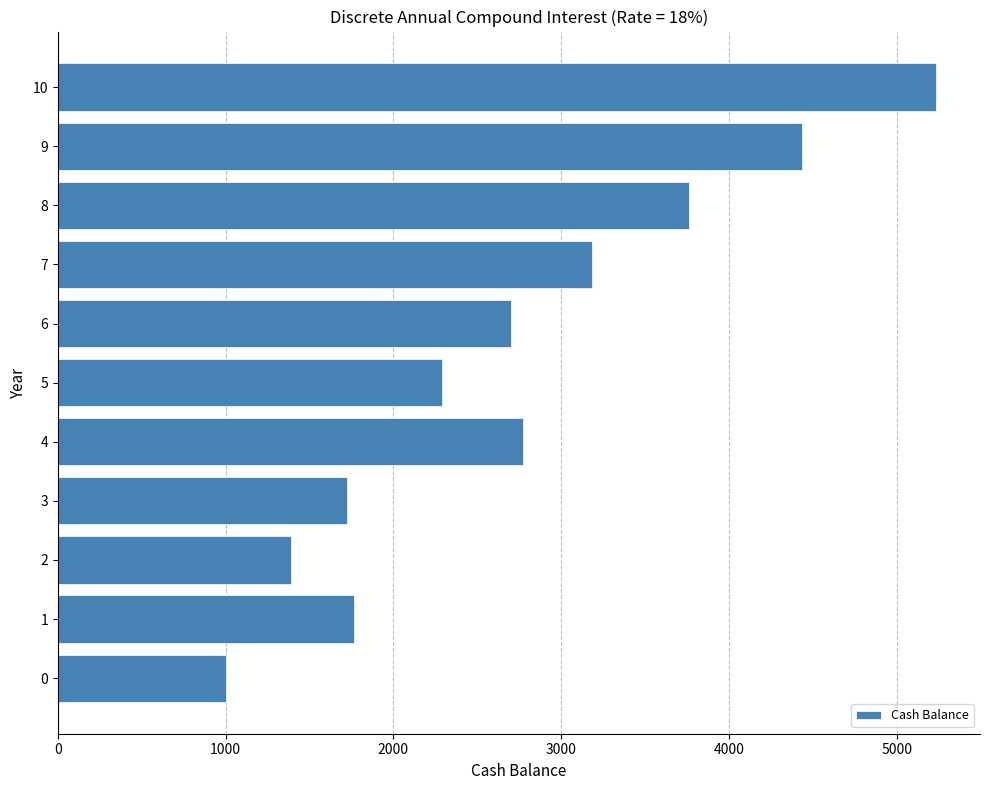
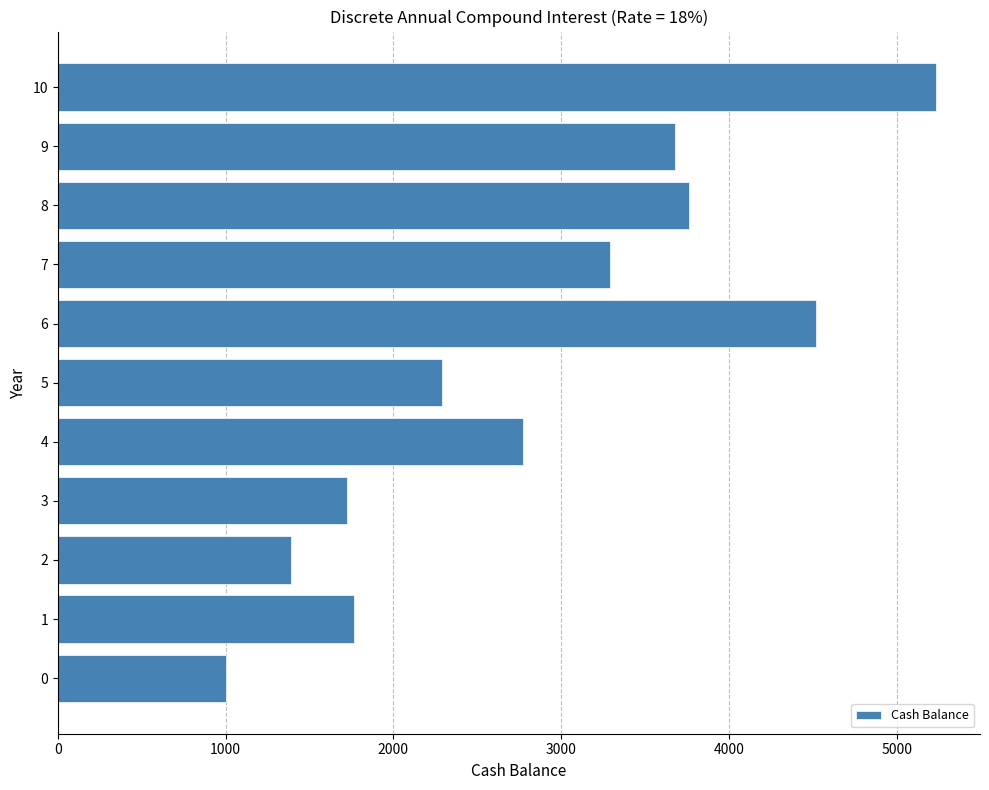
  {
    "10": 5230,
-   "9": 4440,
+   "9": 3680,
    "8": 3760,
-   "7": 3190,
-   "6": 2700,
+   "7": 3290,
+   "6": 4520,
    "5": 2290,
    "4": 2770,
    "3": 1720,
    "2": 1390,
    "1": 1760,
    "0": 1000
  }
